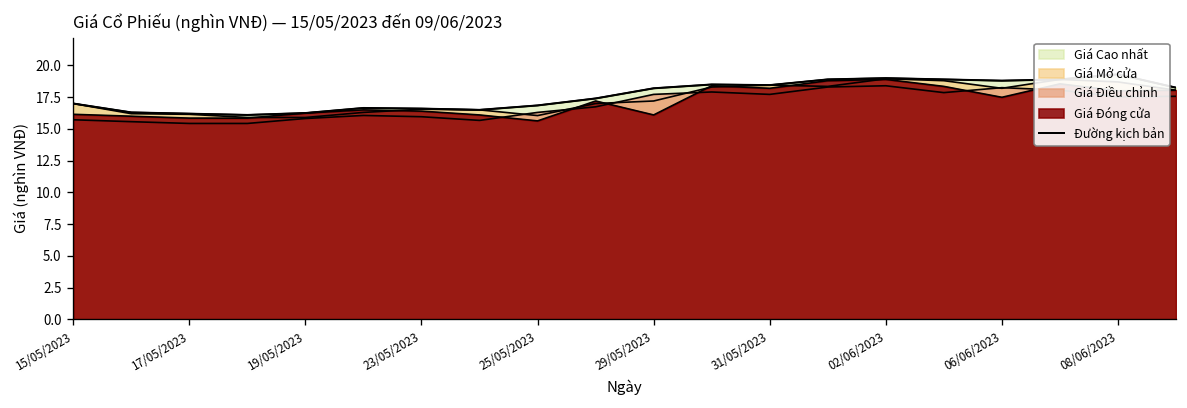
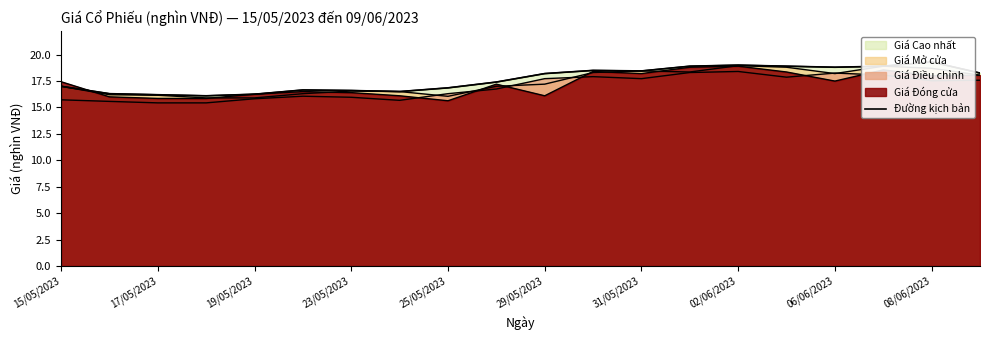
  {
    "Giá Đóng cửa": {
-     "15/05/2023": 16.2,
+     "15/05/2023": 17.4,
      "17/05/2023": 15.9,
      "25/05/2023": 15.6,
      "29/05/2023": 16.1,
      "31/05/2023": 18.2,
      "06/06/2023": 17.5
    }
  }
